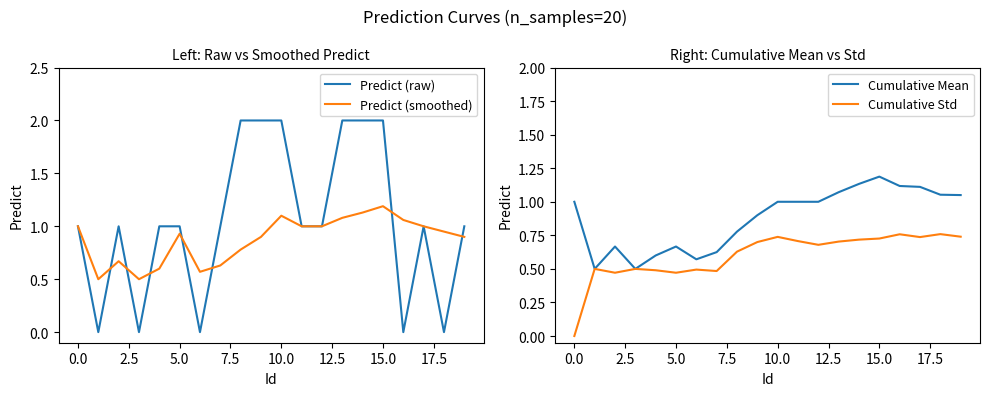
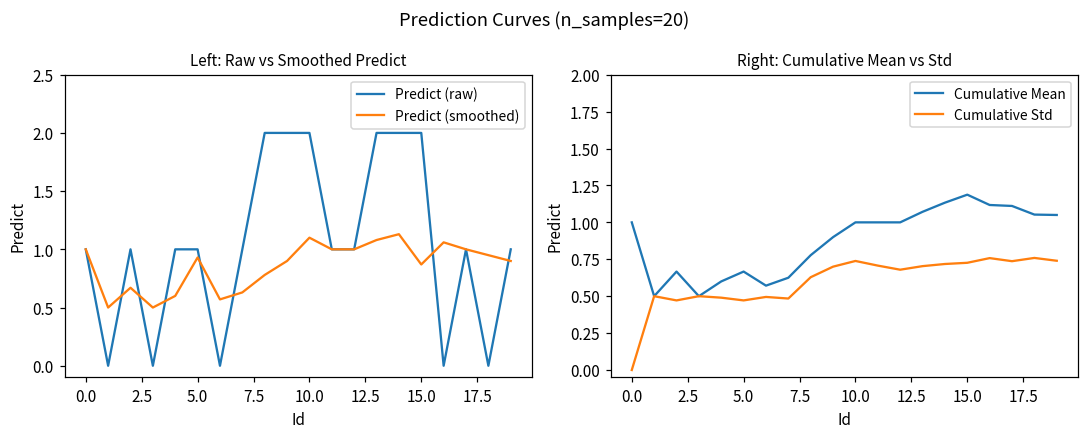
  {
    "Left: Raw vs Smoothed Predict": {
      "Predict (raw)": {
        "5.0": 1.00,
        "10.0": 2.00,
        "15.0": 2.00
      },
      "Predict (smoothed)": {
        "5.0": 0.93,
        "10.0": 1.10,
-       "15.0": 1.19
+       "15.0": 0.87
      }
    },
    "Right: Cumulative Mean vs Std": {
      "Cumulative Mean": {
        "0.0": 1.00,
        "5.0": 0.67,
        "10.0": 1.00,
        "15.0": 1.19
      },
      "Cumulative Std": {
        "0.0": 0.00,
        "5.0": 0.47,
        "10.0": 0.74,
        "15.0": 0.73
      }
    }
  }
